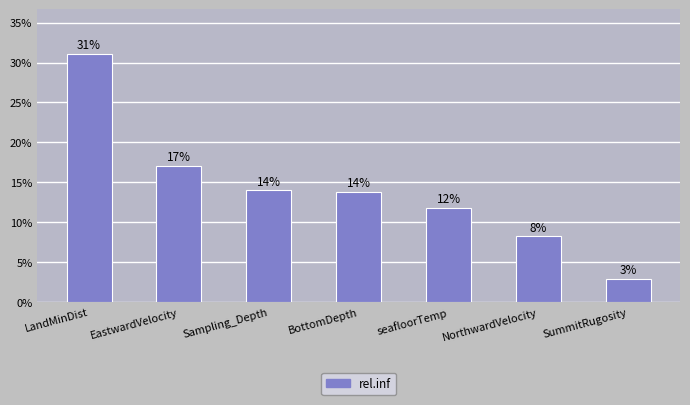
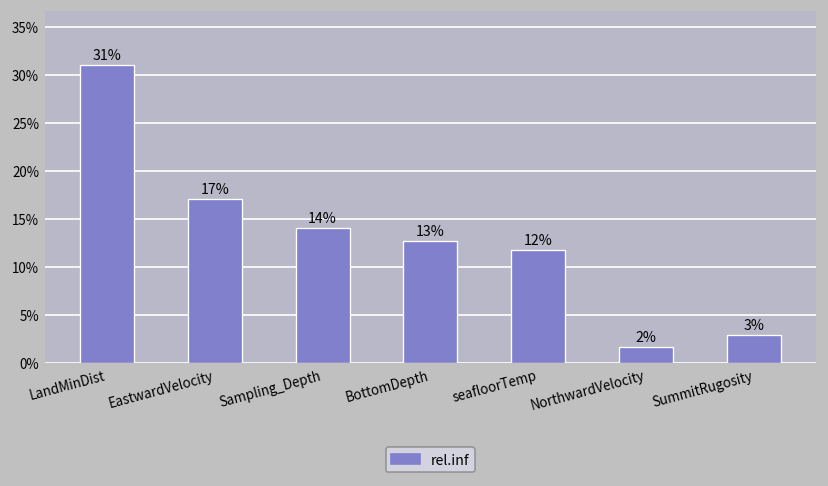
  {
    "LandMinDist": "31%",
    "EastwardVelocity": "17%",
    "Sampling_Depth": "14%",
-   "BottomDepth": "14%",
+   "BottomDepth": "13%",
    "seafloorTemp": "12%",
-   "NorthwardVelocity": "8%",
+   "NorthwardVelocity": "2%",
    "SummitRugosity": "3%"
  }
